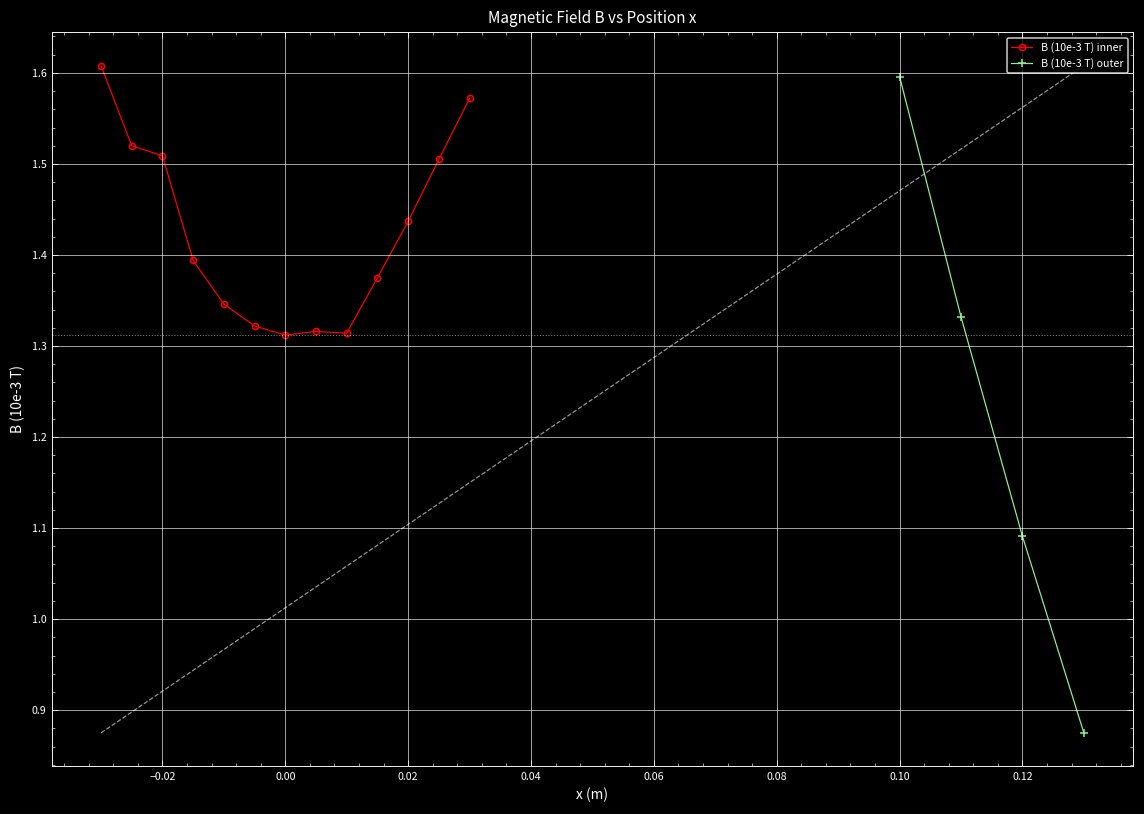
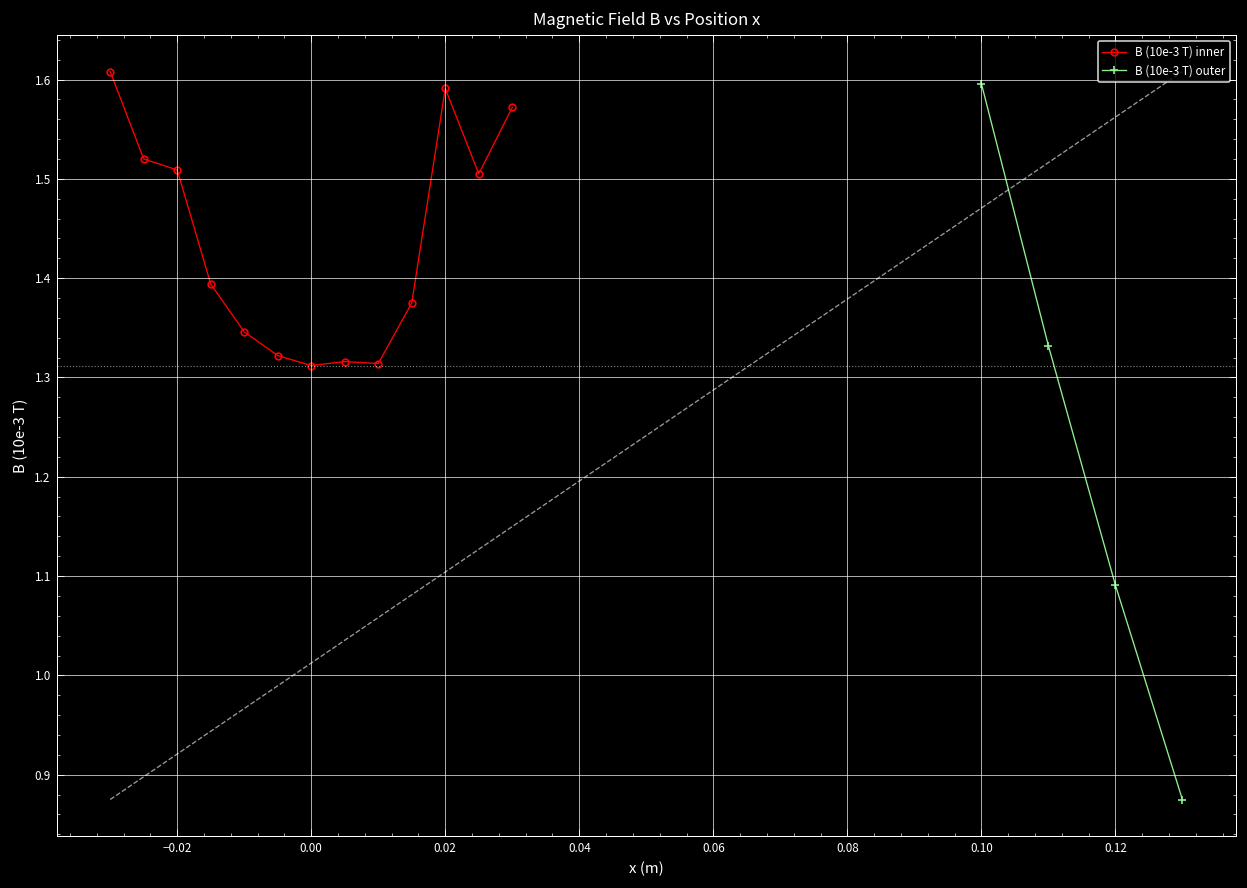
  {
    "B (10e-3 T) inner": {
      "−0.02": 1.51,
      "0.00": 1.31,
-     "0.02": 1.44
+     "0.02": 1.59
    },
    "B (10e-3 T) outer": {
      "0.10": 1.60,
      "0.12": 1.09
    }
  }
